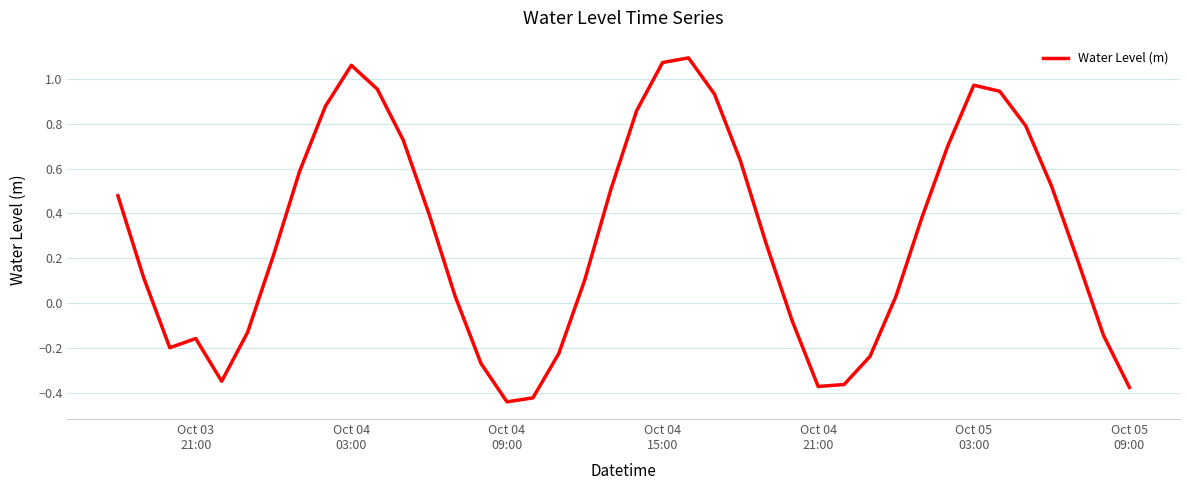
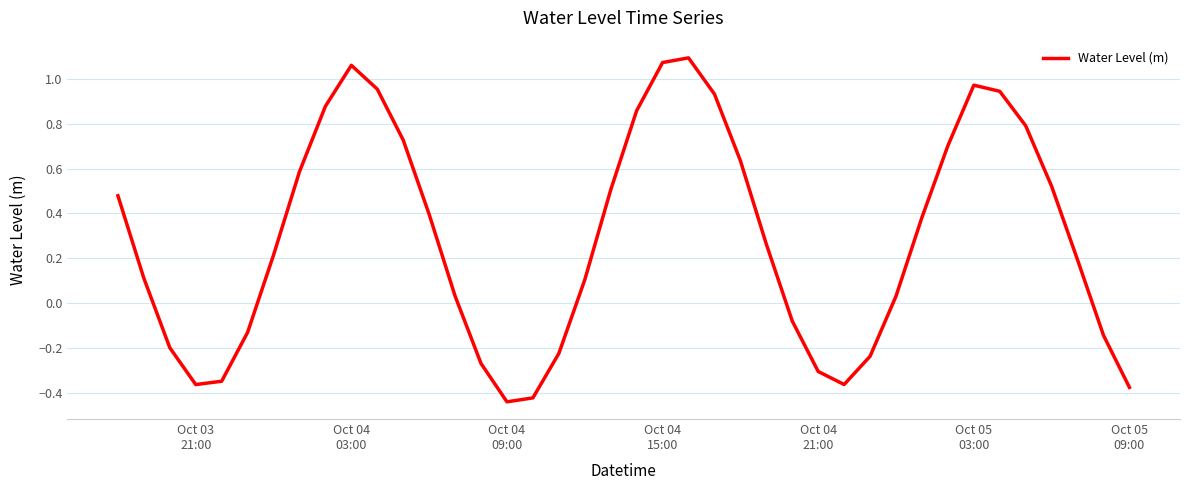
  {
-   "Oct 03 21:00": -0.16,
+   "Oct 03 21:00": -0.36,
    "Oct 04 03:00": 1.06,
    "Oct 04 09:00": -0.44,
    "Oct 04 15:00": 1.07,
-   "Oct 04 21:00": -0.37,
+   "Oct 04 21:00": -0.30,
    "Oct 05 03:00": 0.97,
    "Oct 05 09:00": -0.37
  }
